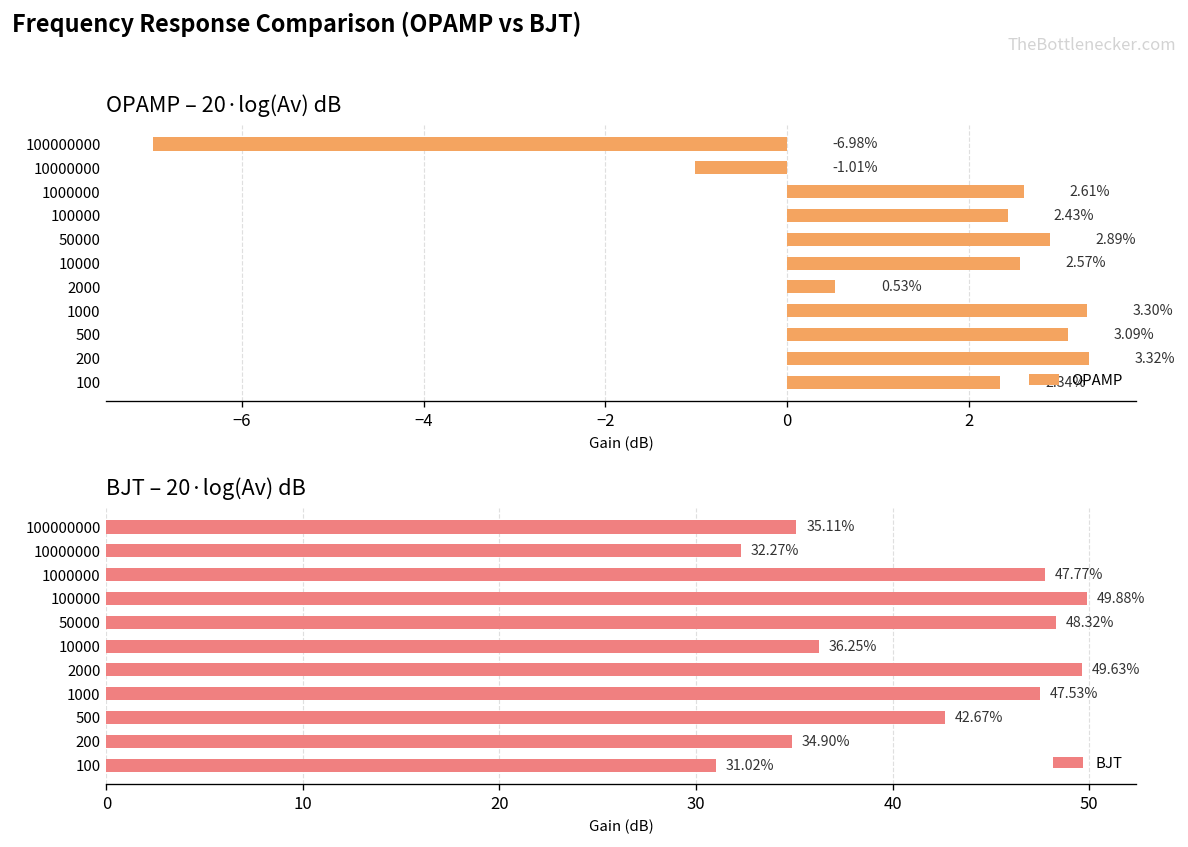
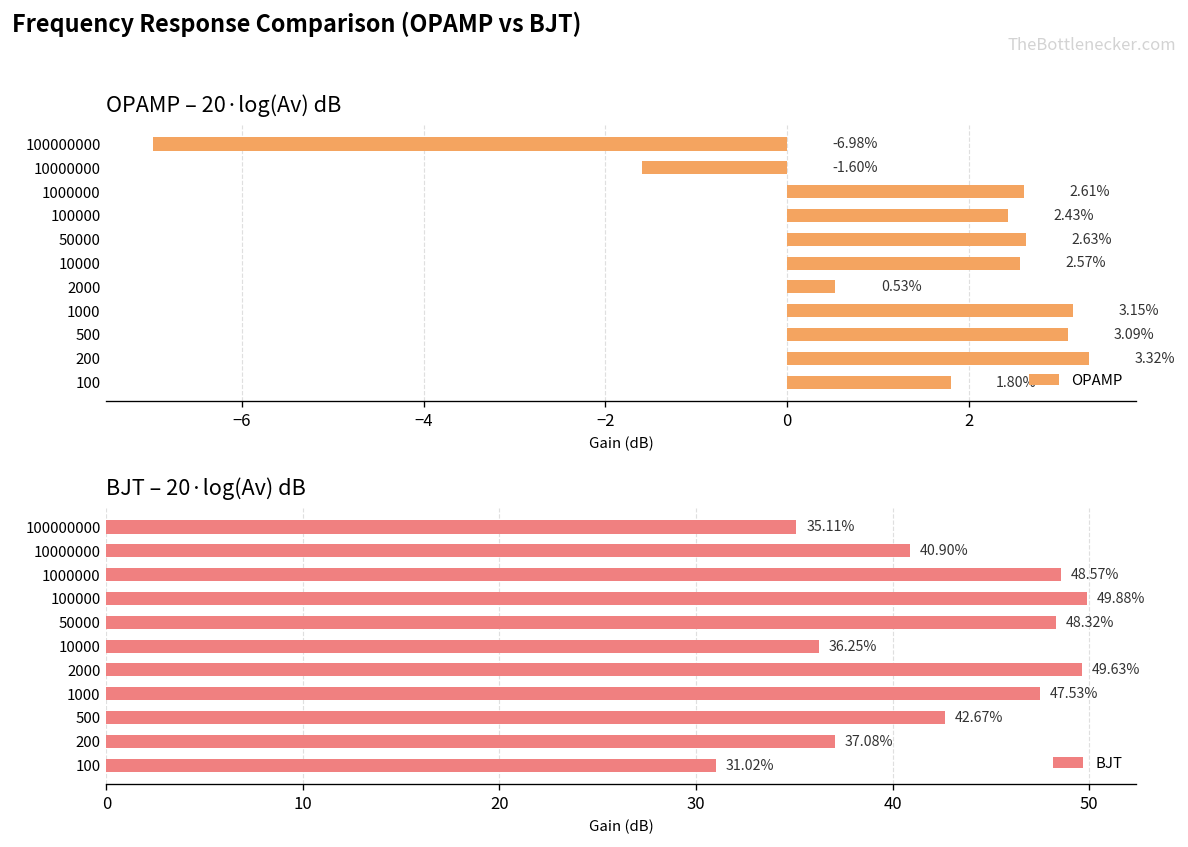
  {
    "OPAMP – 20·log(Av) dB": {
-     "10000000": "-1.01%",
-     "50000": "2.89%",
-     "1000": "3.30%",
-     "100": "2.34%"
+     "10000000": "-1.60%",
+     "50000": "2.63%",
+     "1000": "3.15%",
+     "100": "1.80%"
    },
    "BJT – 20·log(Av) dB": {
      "100000000": "35.11%",
-     "10000000": "32.27%",
-     "1000000": "47.77%",
+     "10000000": "40.90%",
+     "1000000": "48.57%",
      "100000": "49.88%",
      "50000": "48.32%",
      "10000": "36.25%",
      "2000": "49.63%",
      "1000": "47.53%",
      "500": "42.67%",
-     "200": "34.90%",
+     "200": "37.08%",
      "100": "31.02%"
    }
  }
